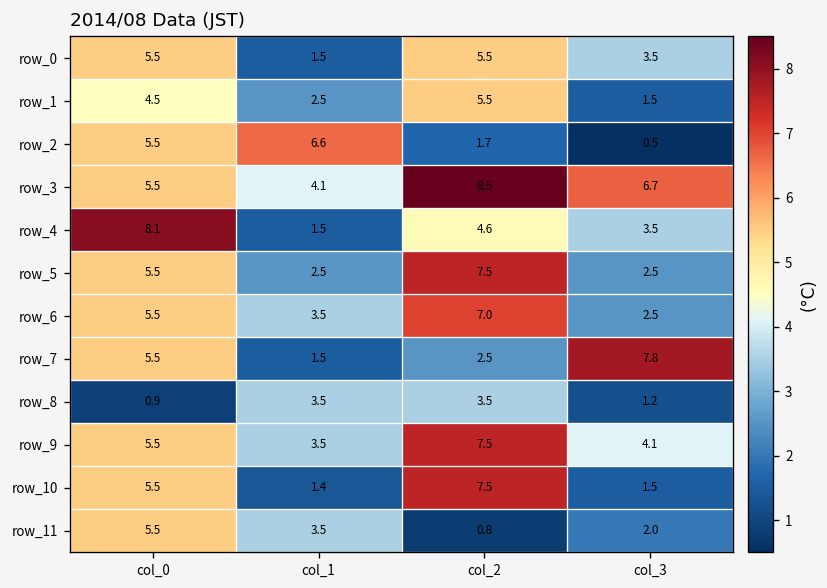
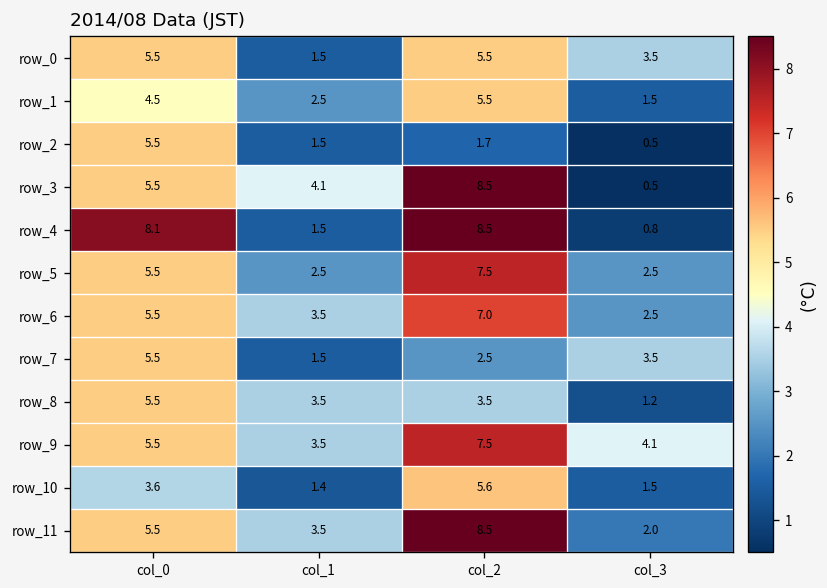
  {
    "row_0": {
      "col_0": 5.5,
      "col_1": 1.5,
      "col_2": 5.5,
      "col_3": 3.5
    },
    "row_1": {
      "col_0": 4.5,
      "col_1": 2.5,
      "col_2": 5.5,
      "col_3": 1.5
    },
    "row_2": {
      "col_0": 5.5,
-     "col_1": 6.6,
+     "col_1": 1.5,
      "col_2": 1.7,
      "col_3": 0.5
    },
    "row_3": {
      "col_0": 5.5,
      "col_1": 4.1,
      "col_2": 8.5,
-     "col_3": 6.7
+     "col_3": 0.5
    },
    "row_4": {
      "col_0": 8.1,
      "col_1": 1.5,
-     "col_2": 4.6,
-     "col_3": 3.5
+     "col_2": 8.5,
+     "col_3": 0.8
    },
    "row_5": {
      "col_0": 5.5,
      "col_1": 2.5,
      "col_2": 7.5,
      "col_3": 2.5
    },
    "row_6": {
      "col_0": 5.5,
      "col_1": 3.5,
      "col_2": 7.0,
      "col_3": 2.5
    },
    "row_7": {
      "col_0": 5.5,
      "col_1": 1.5,
      "col_2": 2.5,
-     "col_3": 7.8
+     "col_3": 3.5
    },
    "row_8": {
-     "col_0": 0.9,
+     "col_0": 5.5,
      "col_1": 3.5,
      "col_2": 3.5,
      "col_3": 1.2
    },
    "row_9": {
      "col_0": 5.5,
      "col_1": 3.5,
      "col_2": 7.5,
      "col_3": 4.1
    },
    "row_10": {
-     "col_0": 5.5,
+     "col_0": 3.6,
      "col_1": 1.4,
-     "col_2": 7.5,
+     "col_2": 5.6,
      "col_3": 1.5
    },
    "row_11": {
      "col_0": 5.5,
      "col_1": 3.5,
-     "col_2": 0.8,
+     "col_2": 8.5,
      "col_3": 2.0
    }
  }
